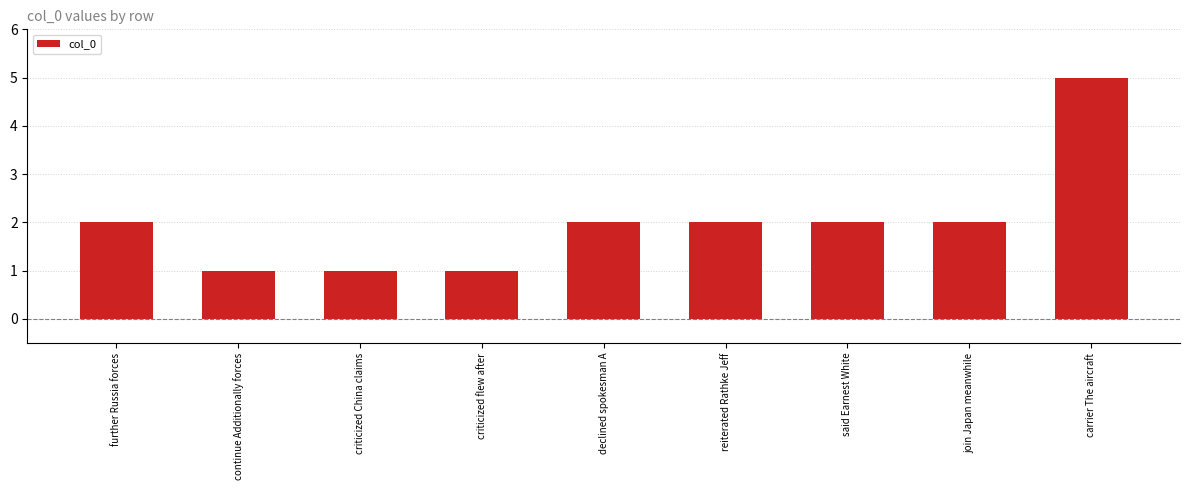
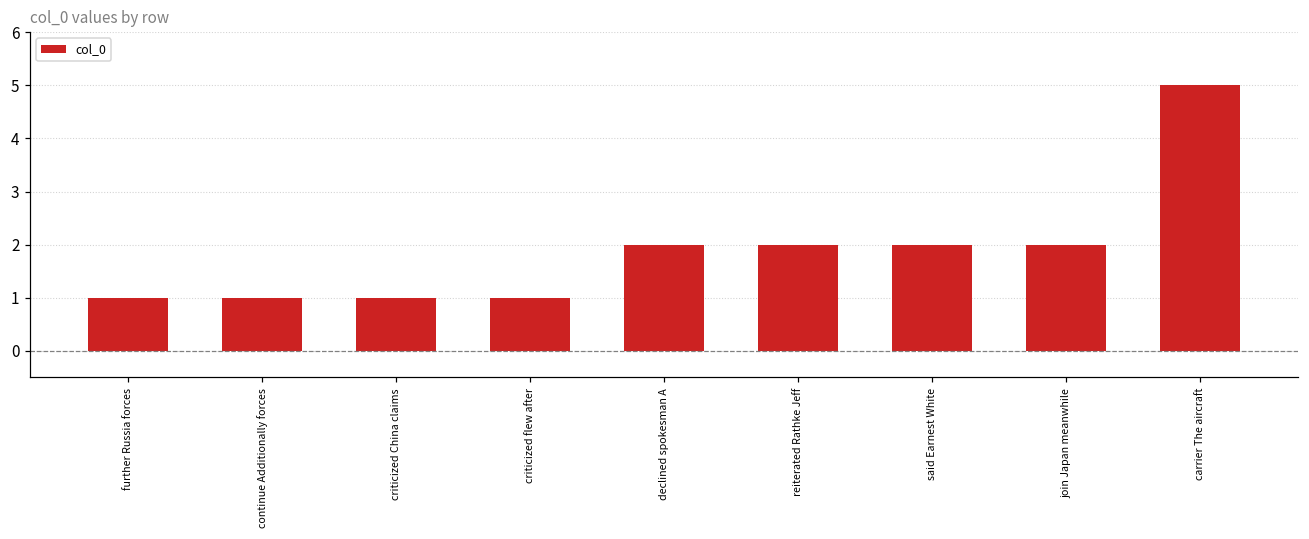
  {
-   "further Russia forces": 2,
+   "further Russia forces": 1,
    "continue Additionally forces": 1,
    "criticized China claims": 1,
    "criticized flew after": 1,
    "declined spokesman A": 2,
    "reiterated Rathke Jeff": 2,
    "said Earnest White": 2,
    "join Japan meanwhile": 2,
    "carrier The aircraft": 5
  }
